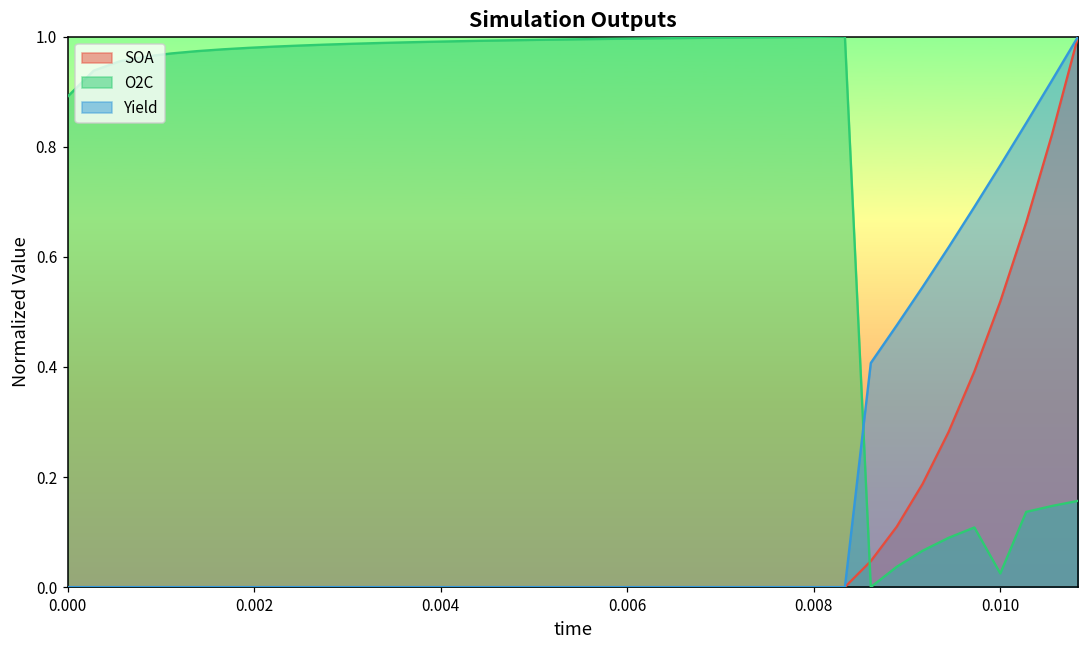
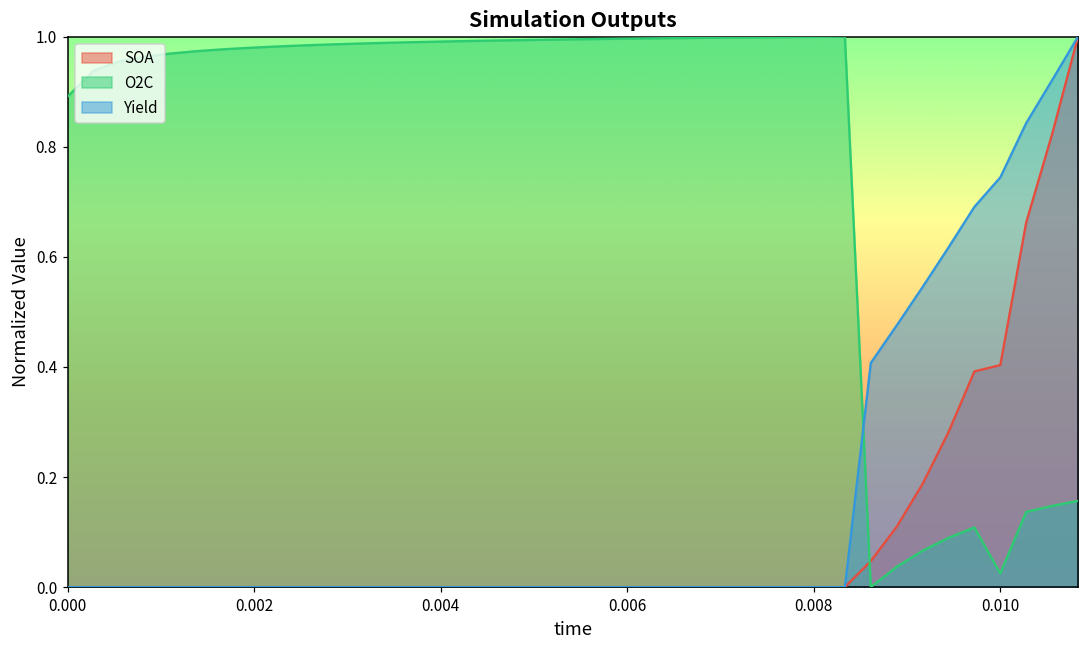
  {
    "SOA": {
-     "0.010": 0.52
+     "0.010": 0.40
    },
    "O2C": {
      "0.000": 0.89,
      "0.010": 0.02
    },
    "Yield": {
-     "0.010": 0.77
+     "0.010": 0.74
    }
  }
